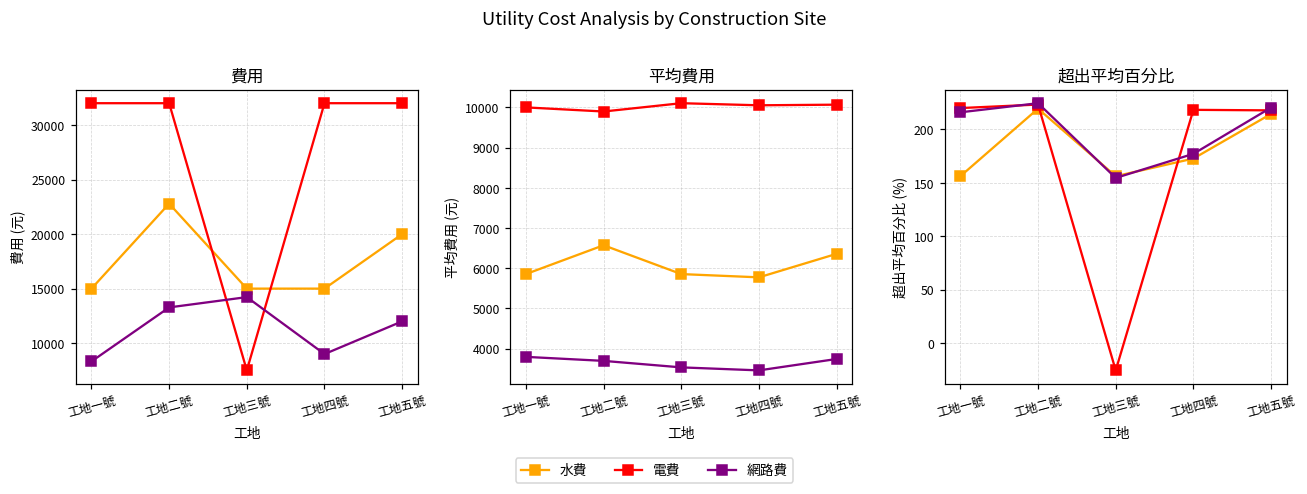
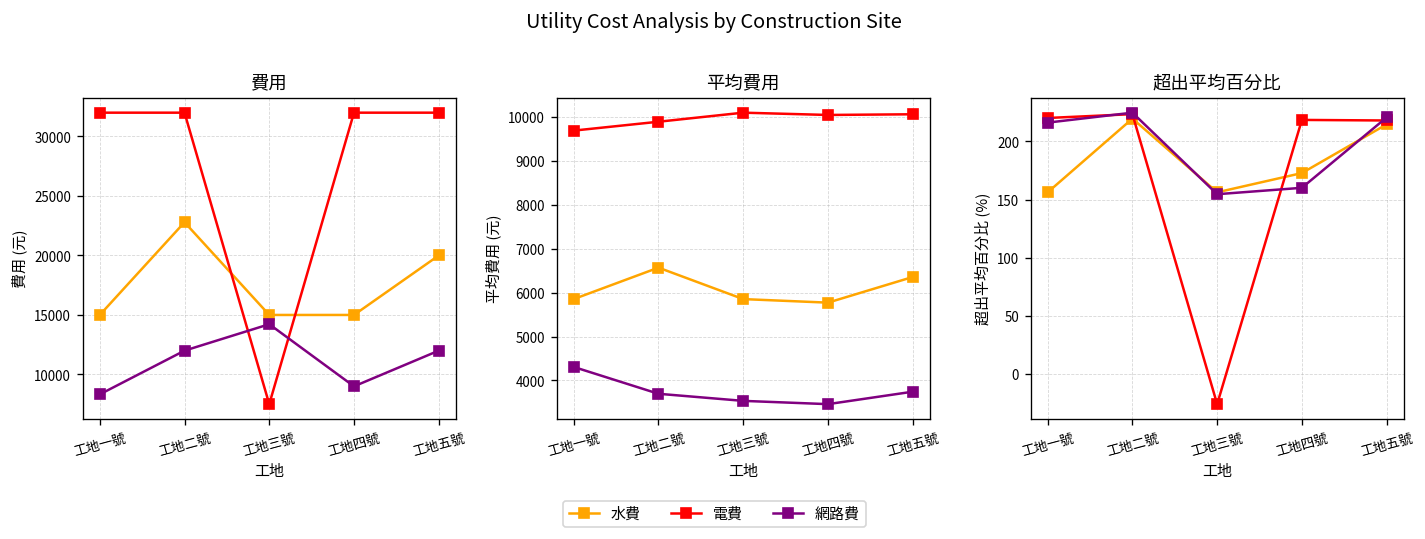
  {
    "費用": {
      "水費": {
        "工地一號": 15000,
        "工地二號": 23000,
        "工地三號": 15000,
        "工地四號": 15000,
        "工地五號": 20000
      },
      "電費": {
        "工地一號": 32000,
        "工地二號": 32000,
        "工地三號": 8000,
        "工地四號": 32000,
        "工地五號": 32000
      },
      "網路費": {
        "工地一號": 8000,
-       "工地二號": 13000,
+       "工地二號": 12000,
        "工地三號": 14000,
        "工地四號": 9000,
        "工地五號": 12000
      }
    },
    "平均費用": {
      "水費": {
        "工地一號": 5900,
        "工地二號": 6600,
        "工地三號": 5900,
        "工地四號": 5800,
        "工地五號": 6400
      },
      "電費": {
-       "工地一號": 10000,
+       "工地一號": 9700,
        "工地二號": 9900,
        "工地三號": 10100,
        "工地四號": 10100,
        "工地五號": 10100
      },
      "網路費": {
-       "工地一號": 3800,
+       "工地一號": 4300,
        "工地二號": 3700,
        "工地三號": 3500,
        "工地四號": 3500,
        "工地五號": 3700
      }
    },
    "超出平均百分比": {
      "水費": {
        "工地一號": 160,
        "工地二號": 220,
        "工地四號": 170,
        "工地五號": 210
      },
      "電費": {
        "工地一號": 220,
        "工地三號": -30,
        "工地四號": 220,
        "工地五號": 220
      },
      "網路費": {
        "工地一號": 220,
-       "工地四號": 180,
+       "工地四號": 160,
        "工地五號": 220
      }
    }
  }
